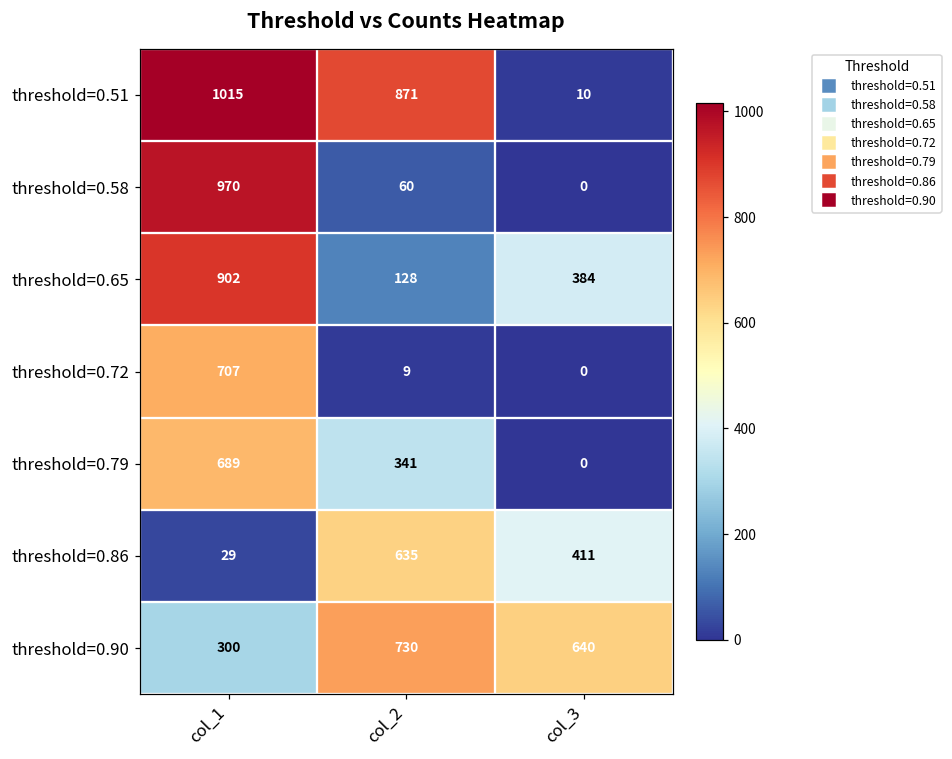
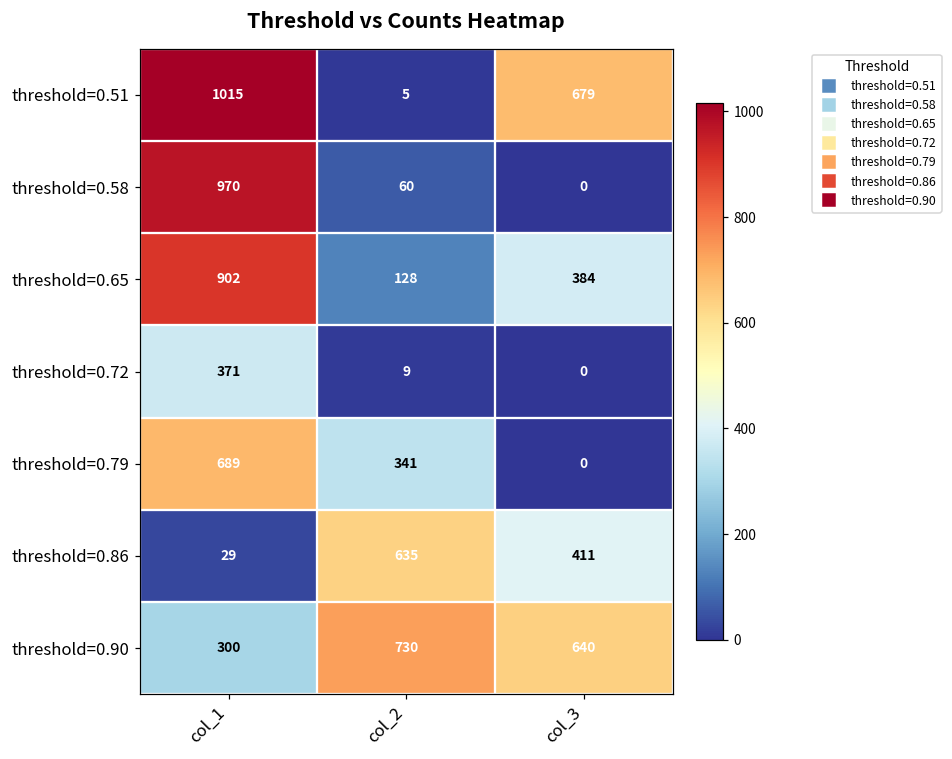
  {
    "threshold=0.51": {
      "col_1": 1015,
-     "col_2": 871,
-     "col_3": 10
+     "col_2": 5,
+     "col_3": 679
    },
    "threshold=0.58": {
      "col_1": 970,
      "col_2": 60,
      "col_3": 0
    },
    "threshold=0.65": {
      "col_1": 902,
      "col_2": 128,
      "col_3": 384
    },
    "threshold=0.72": {
-     "col_1": 707,
+     "col_1": 371,
      "col_2": 9,
      "col_3": 0
    },
    "threshold=0.79": {
      "col_1": 689,
      "col_2": 341,
      "col_3": 0
    },
    "threshold=0.86": {
      "col_1": 29,
      "col_2": 635,
      "col_3": 411
    },
    "threshold=0.90": {
      "col_1": 300,
      "col_2": 730,
      "col_3": 640
    }
  }
